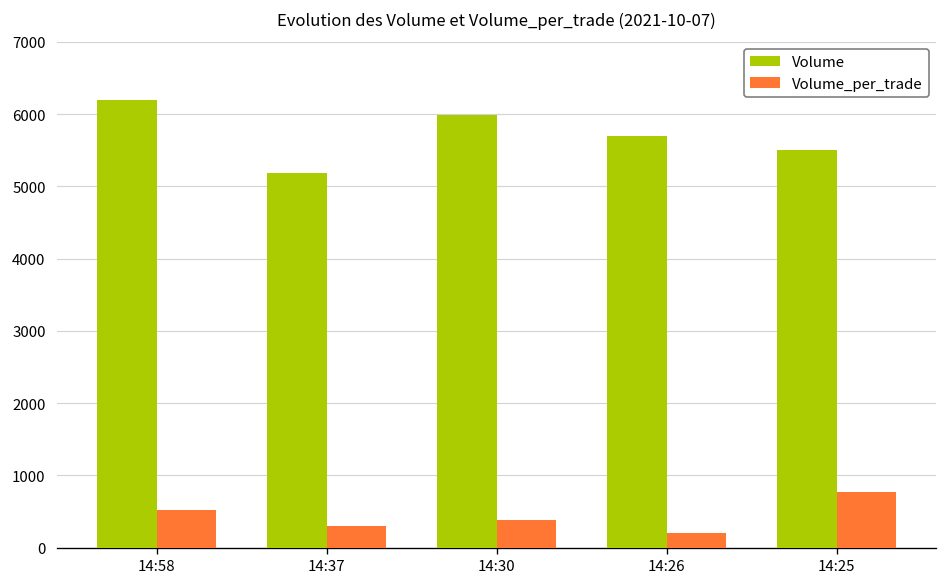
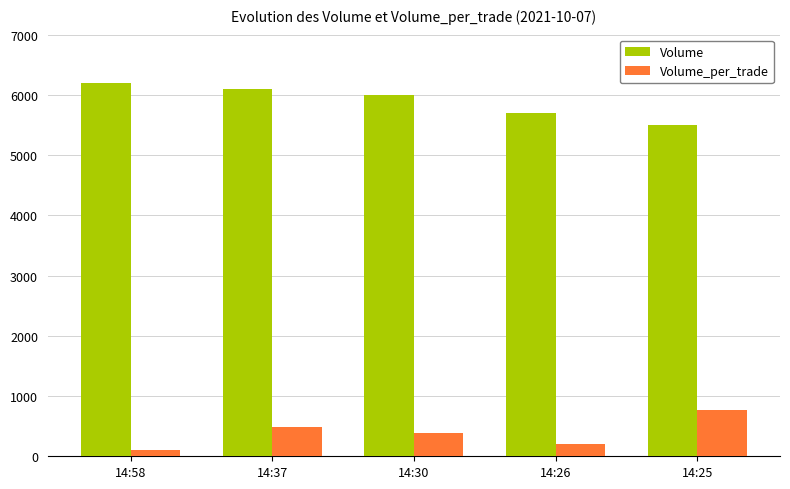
  {
    "Volume": {
      "14:58": 6200,
-     "14:37": 5200,
+     "14:37": 6100,
      "14:30": 6000,
      "14:26": 5700,
      "14:25": 5500
    },
    "Volume_per_trade": {
-     "14:58": 500,
-     "14:37": 300,
+     "14:58": 100,
+     "14:37": 500,
      "14:30": 400,
      "14:26": 200,
      "14:25": 800
    }
  }
